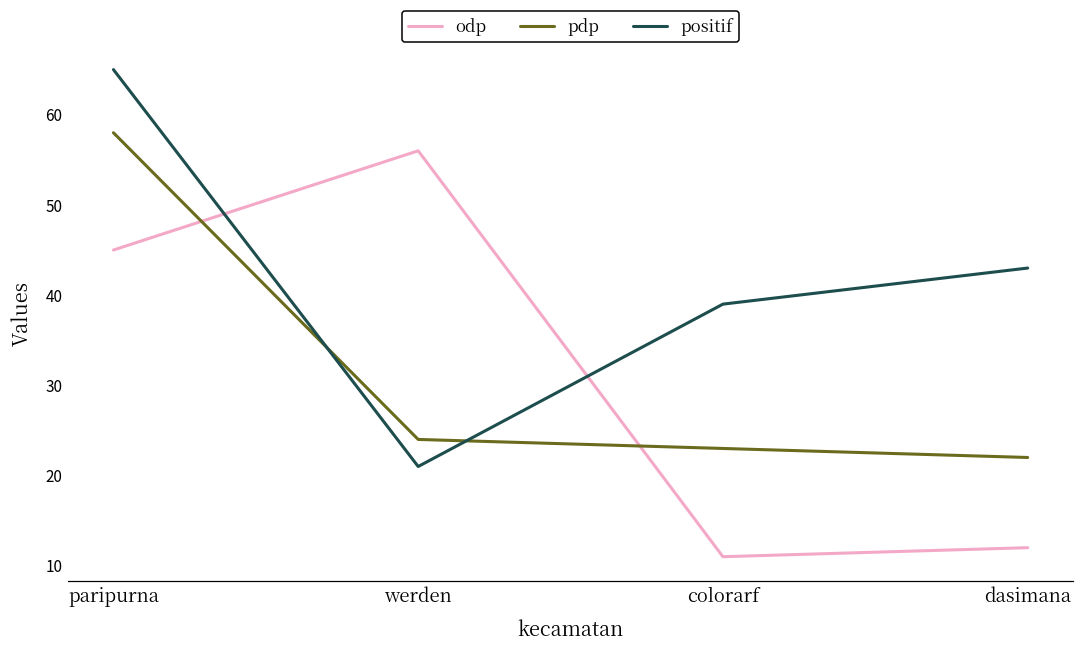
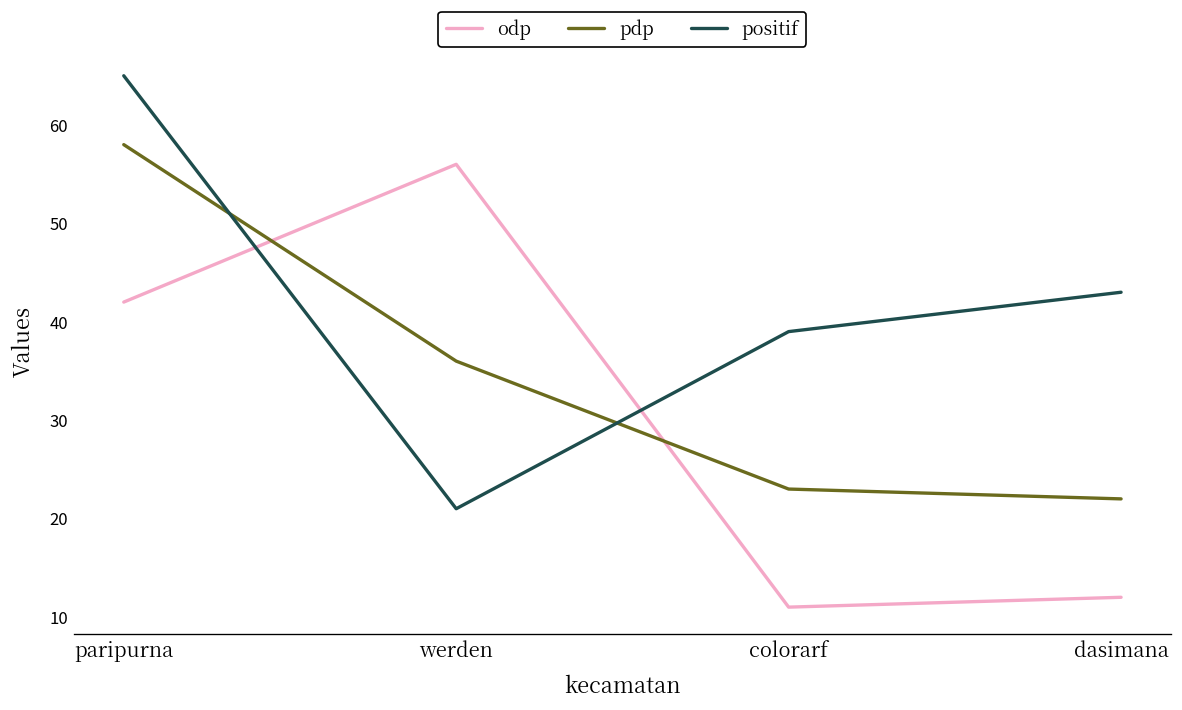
  {
    "odp": {
-     "paripurna": 45,
+     "paripurna": 42,
      "werden": 56,
      "colorarf": 11,
      "dasimana": 12
    },
    "pdp": {
      "paripurna": 58,
-     "werden": 24,
+     "werden": 36,
      "colorarf": 23,
      "dasimana": 22
    },
    "positif": {
      "paripurna": 65,
      "werden": 21,
      "colorarf": 39,
      "dasimana": 43
    }
  }
